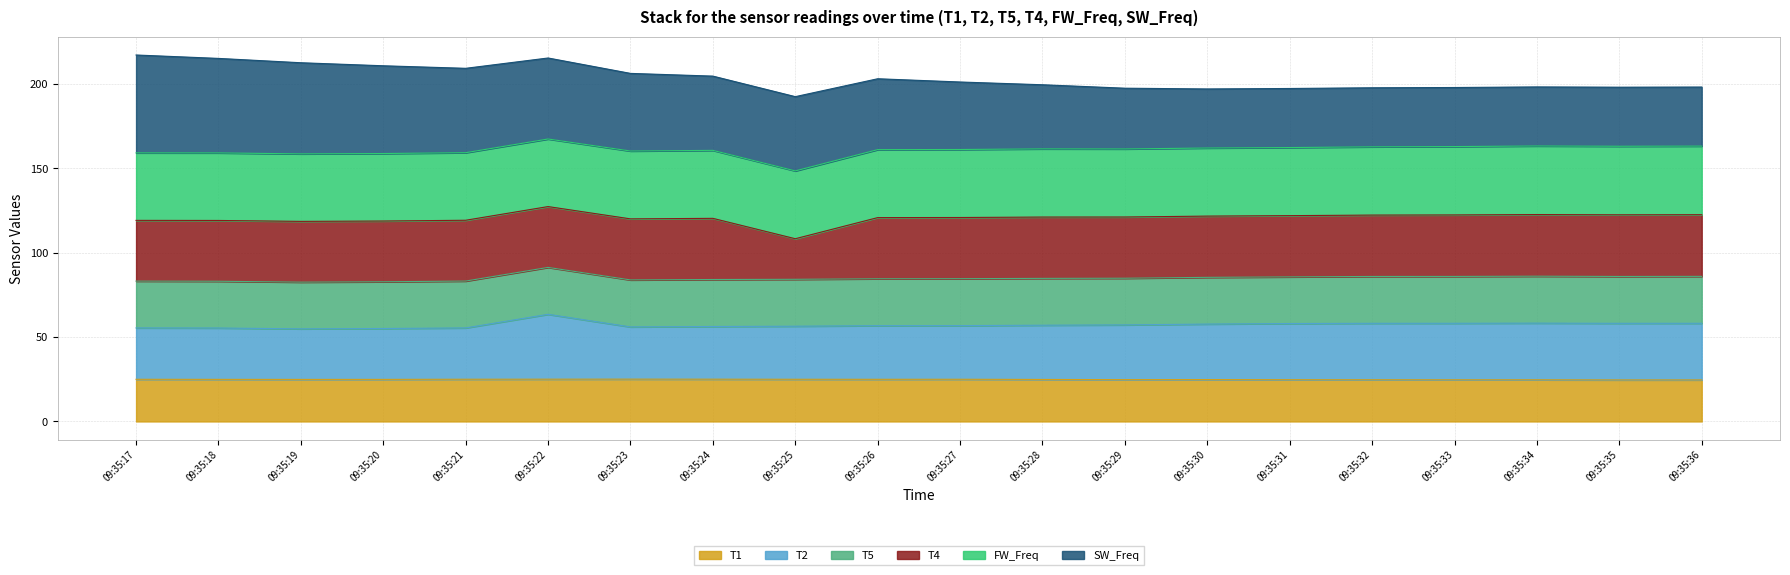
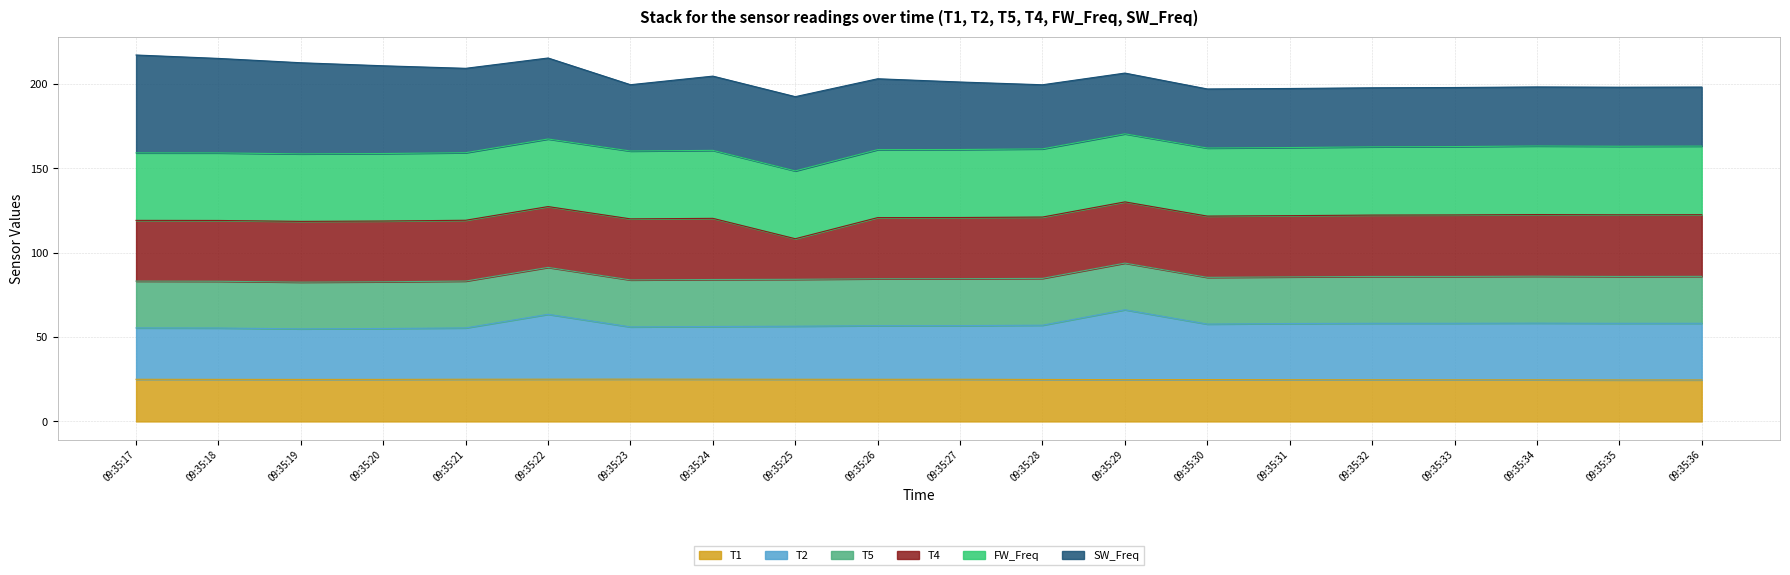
  {
    "T1": {
      "09:35:17": 25,
      "09:35:18": 25,
      "09:35:19": 25,
      "09:35:20": 25,
      "09:35:21": 25,
      "09:35:22": 25,
      "09:35:23": 25,
      "09:35:24": 25,
      "09:35:25": 25,
      "09:35:26": 25,
      "09:35:27": 25,
      "09:35:28": 25,
      "09:35:29": 25,
      "09:35:30": 25,
      "09:35:31": 25,
      "09:35:32": 25,
      "09:35:33": 25,
      "09:35:34": 25,
      "09:35:35": 25,
      "09:35:36": 25
    },
    "T2": {
      "09:35:17": 30,
      "09:35:18": 30,
      "09:35:19": 30,
      "09:35:20": 30,
      "09:35:21": 30,
      "09:35:22": 38,
      "09:35:23": 31,
      "09:35:24": 31,
      "09:35:25": 31,
      "09:35:26": 32,
      "09:35:27": 32,
      "09:35:28": 32,
-     "09:35:29": 32,
+     "09:35:29": 41,
      "09:35:30": 33,
      "09:35:31": 33,
      "09:35:32": 33,
      "09:35:33": 34,
      "09:35:34": 34,
      "09:35:35": 34,
      "09:35:36": 34
    },
    "T4": {
      "09:35:17": 36,
      "09:35:18": 36,
      "09:35:19": 36,
      "09:35:20": 36,
      "09:35:21": 36,
      "09:35:22": 36,
      "09:35:23": 36,
      "09:35:24": 36,
      "09:35:25": 24,
      "09:35:26": 36,
      "09:35:27": 36,
      "09:35:28": 36,
      "09:35:29": 36,
      "09:35:30": 36,
      "09:35:31": 36,
      "09:35:32": 36,
      "09:35:33": 36,
      "09:35:34": 37,
      "09:35:35": 37,
      "09:35:36": 37
    },
    "SW_Freq": {
      "09:35:17": 58,
      "09:35:18": 56,
      "09:35:19": 54,
      "09:35:20": 52,
      "09:35:21": 50,
      "09:35:22": 48,
-     "09:35:23": 46,
+     "09:35:23": 39,
      "09:35:24": 44,
      "09:35:25": 44,
      "09:35:26": 42,
      "09:35:27": 40,
      "09:35:28": 38,
      "09:35:29": 36,
      "09:35:30": 35,
      "09:35:31": 35,
      "09:35:32": 35,
      "09:35:33": 35,
      "09:35:34": 35,
      "09:35:35": 35,
      "09:35:36": 35
    }
  }
